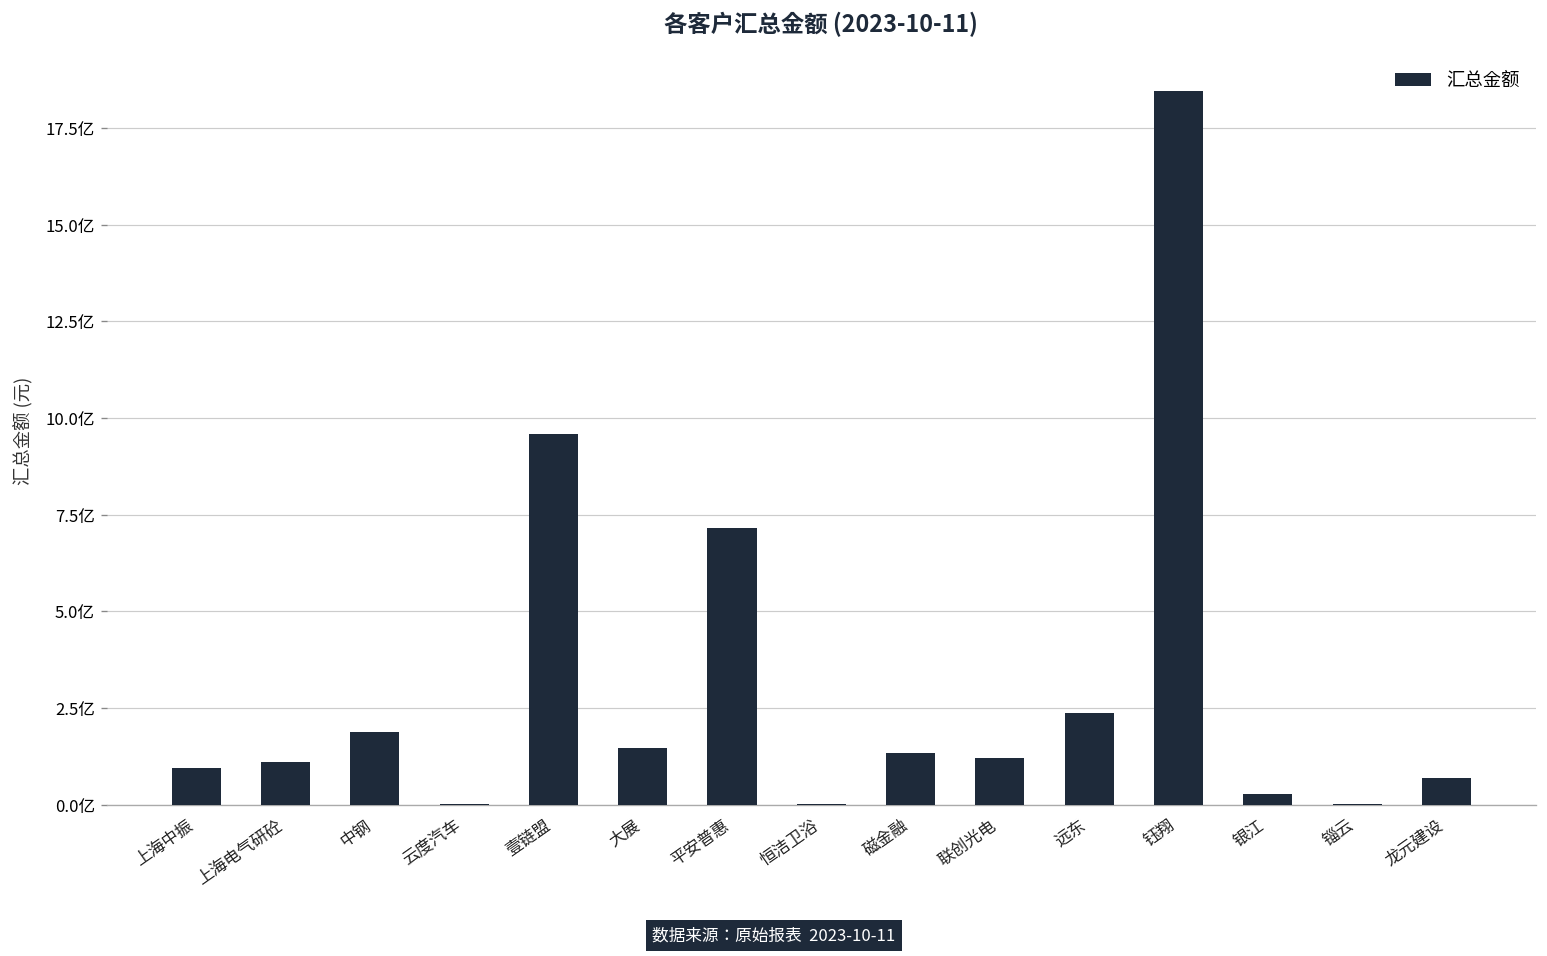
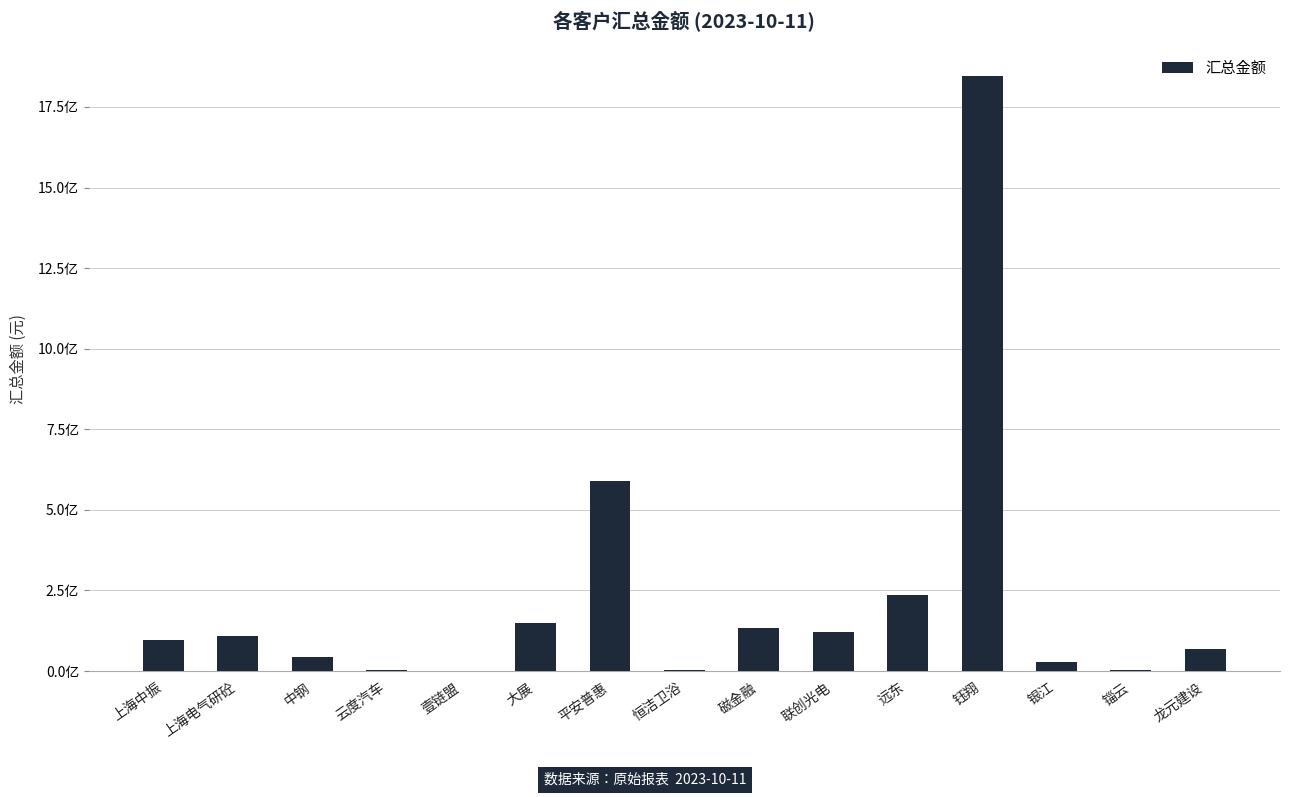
  {
    "上海中振": "1.0亿",
    "上海电气研砼": "1.1亿",
-   "中钢": "1.9亿",
-   "壹链盟": "9.6亿",
+   "中钢": "0.4亿",
+   "壹链盟": "0.0亿",
    "大展": "1.5亿",
-   "平安普惠": "7.1亿",
+   "平安普惠": "5.9亿",
    "磁金融": "1.3亿",
    "联创光电": "1.2亿",
    "远东": "2.4亿",
    "钰翔": "18.5亿",
    "银江": "0.3亿",
    "龙元建设": "0.7亿"
  }
